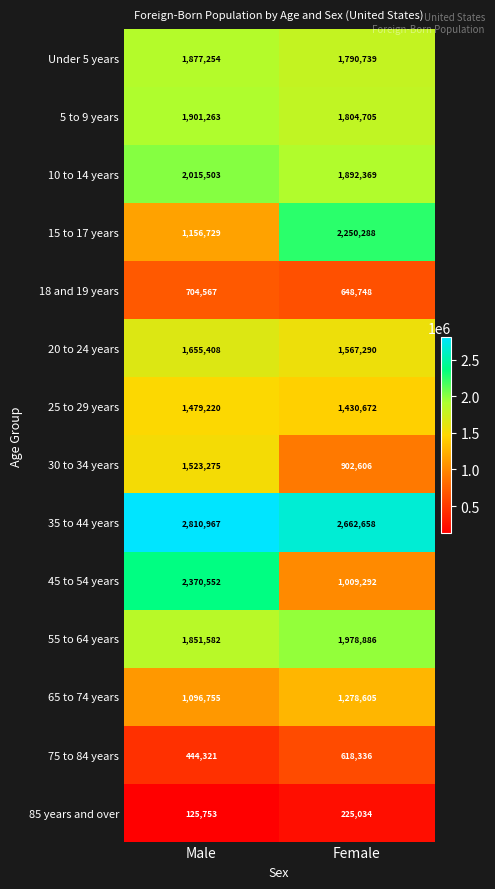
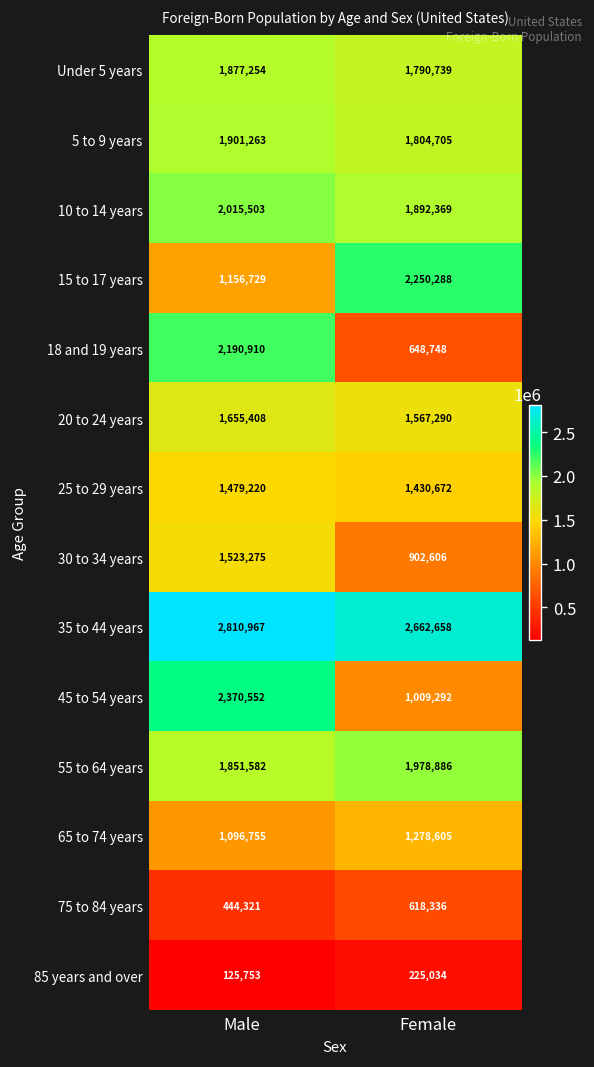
  {
    "Under 5 years": {
      "Male": "1,877,254",
      "Female": "1,790,739"
    },
    "5 to 9 years": {
      "Male": "1,901,263",
      "Female": "1,804,705"
    },
    "10 to 14 years": {
      "Male": "2,015,503",
      "Female": "1,892,369"
    },
    "15 to 17 years": {
      "Male": "1,156,729",
      "Female": "2,250,288"
    },
    "18 and 19 years": {
-     "Male": "704,567",
+     "Male": "2,190,910",
      "Female": "648,748"
    },
    "20 to 24 years": {
      "Male": "1,655,408",
      "Female": "1,567,290"
    },
    "25 to 29 years": {
      "Male": "1,479,220",
      "Female": "1,430,672"
    },
    "30 to 34 years": {
      "Male": "1,523,275",
      "Female": "902,606"
    },
    "35 to 44 years": {
      "Male": "2,810,967",
      "Female": "2,662,658"
    },
    "45 to 54 years": {
      "Male": "2,370,552",
      "Female": "1,009,292"
    },
    "55 to 64 years": {
      "Male": "1,851,582",
      "Female": "1,978,886"
    },
    "65 to 74 years": {
      "Male": "1,096,755",
      "Female": "1,278,605"
    },
    "75 to 84 years": {
      "Male": "444,321",
      "Female": "618,336"
    },
    "85 years and over": {
      "Male": "125,753",
      "Female": "225,034"
    }
  }
